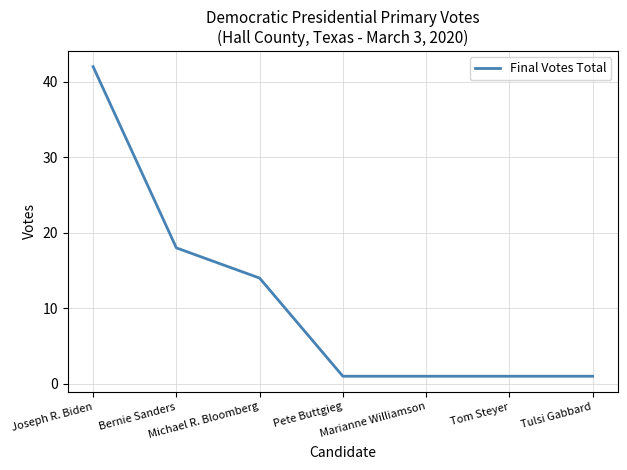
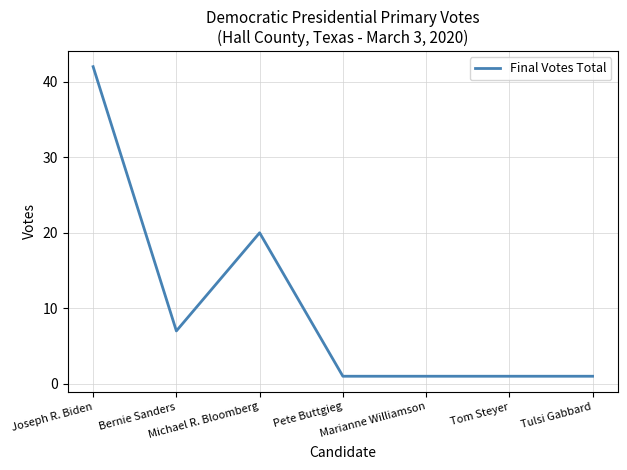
  {
    "Joseph R. Biden": 42,
-   "Bernie Sanders": 18,
-   "Michael R. Bloomberg": 14,
+   "Bernie Sanders": 7,
+   "Michael R. Bloomberg": 20,
    "Pete Buttgieg": 1,
    "Marianne Williamson": 1,
    "Tom Steyer": 1,
    "Tulsi Gabbard": 1
  }
